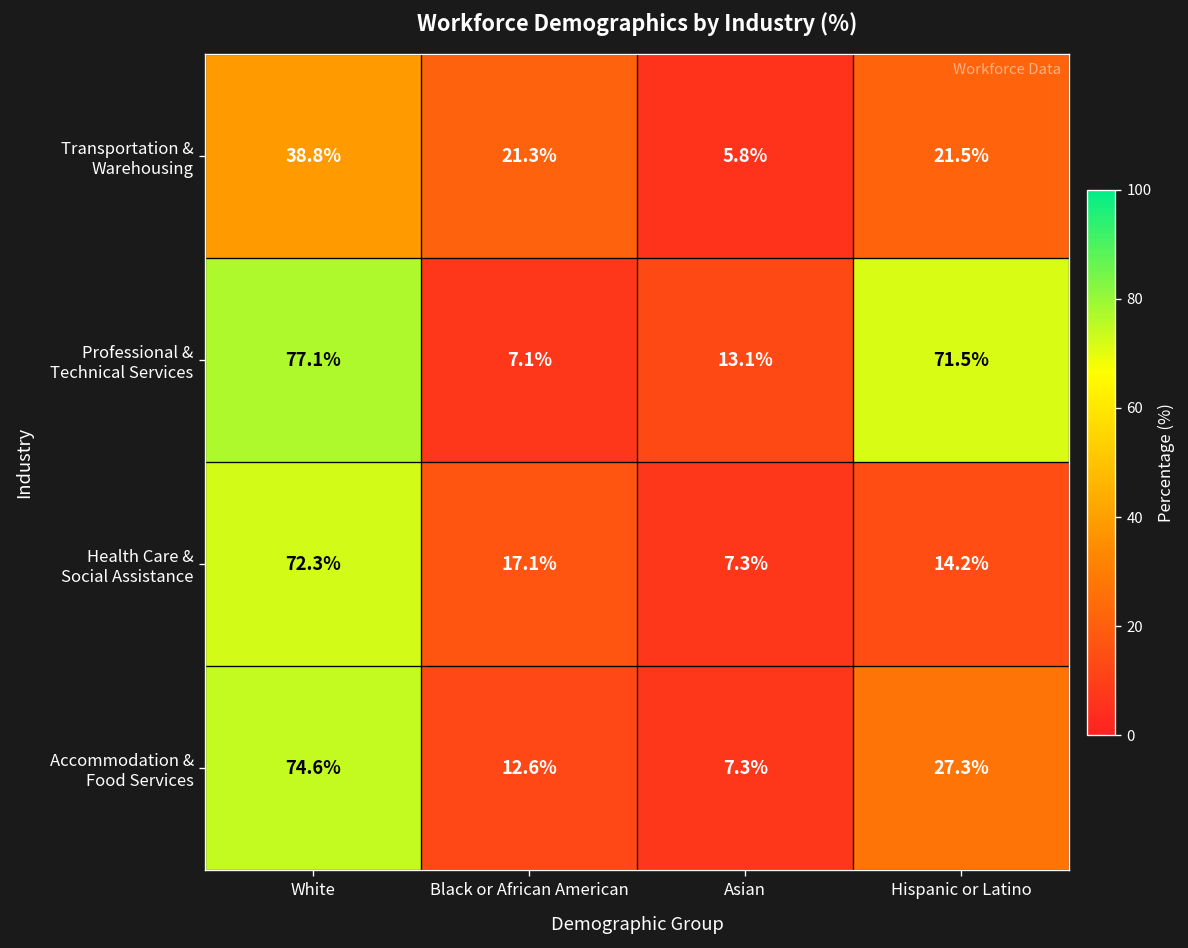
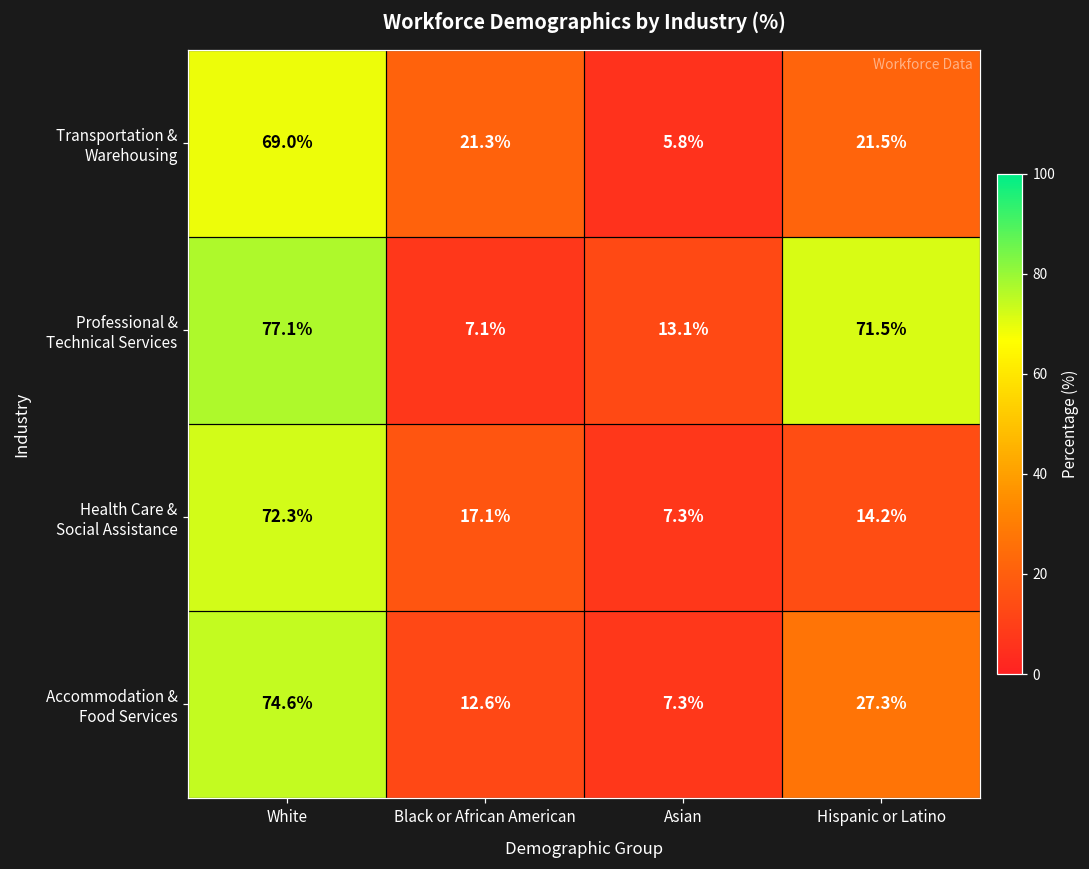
  {
    "Transportation & Warehousing": {
-     "White": "38.8%",
+     "White": "69.0%",
      "Black or African American": "21.3%",
      "Asian": "5.8%"
    },
    "Professional & Technical Services": {
      "White": "77.1%",
      "Black or African American": "7.1%",
      "Asian": "13.1%",
      "Hispanic or Latino": "71.5%"
    },
    "Health Care & Social Assistance": {
      "White": "72.3%",
      "Black or African American": "17.1%",
      "Asian": "7.3%",
      "Hispanic or Latino": "14.2%"
    },
    "Accommodation & Food Services": {
      "White": "74.6%",
      "Black or African American": "12.6%",
      "Asian": "7.3%",
      "Hispanic or Latino": "27.3%"
    }
  }
